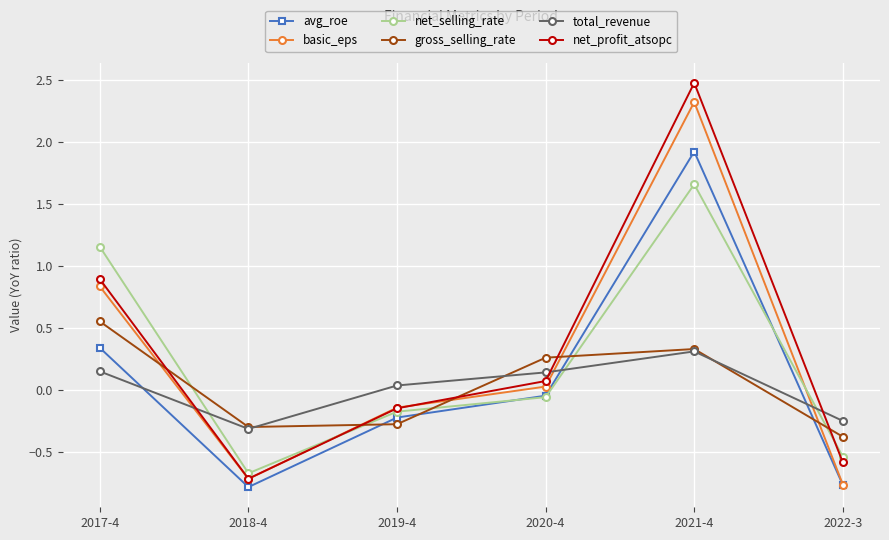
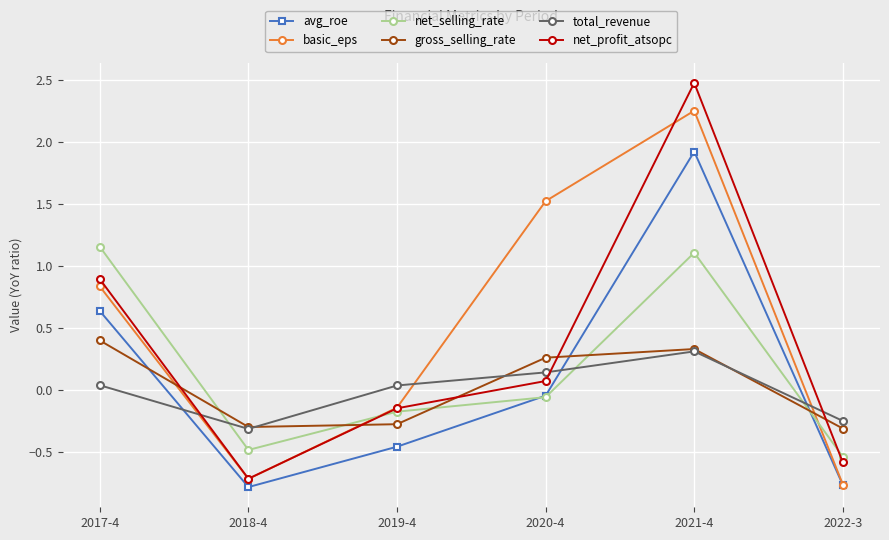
  {
    "avg_roe": {
-     "2017-4": 0.34,
+     "2017-4": 0.63,
      "2018-4": -0.79,
-     "2019-4": -0.23,
+     "2019-4": -0.46,
      "2021-4": 1.92
    },
    "basic_eps": {
      "2017-4": 0.83,
-     "2020-4": 0.02,
-     "2021-4": 2.32
+     "2020-4": 1.52,
+     "2021-4": 2.25
    },
    "net_selling_rate": {
      "2017-4": 1.15,
-     "2018-4": -0.68,
+     "2018-4": -0.49,
      "2019-4": -0.18,
-     "2021-4": 1.66,
+     "2021-4": 1.10,
      "2022-3": -0.54
    },
    "gross_selling_rate": {
-     "2017-4": 0.55,
+     "2017-4": 0.40,
      "2019-4": -0.28,
      "2020-4": 0.26,
-     "2022-3": -0.38
+     "2022-3": -0.31
    },
    "total_revenue": {
-     "2017-4": 0.15,
+     "2017-4": 0.04,
      "2019-4": 0.03,
      "2020-4": 0.14,
      "2022-3": -0.25
    },
    "net_profit_atsopc": {
      "2017-4": 0.89,
      "2020-4": 0.07,
      "2021-4": 2.47,
      "2022-3": -0.59
    }
  }
